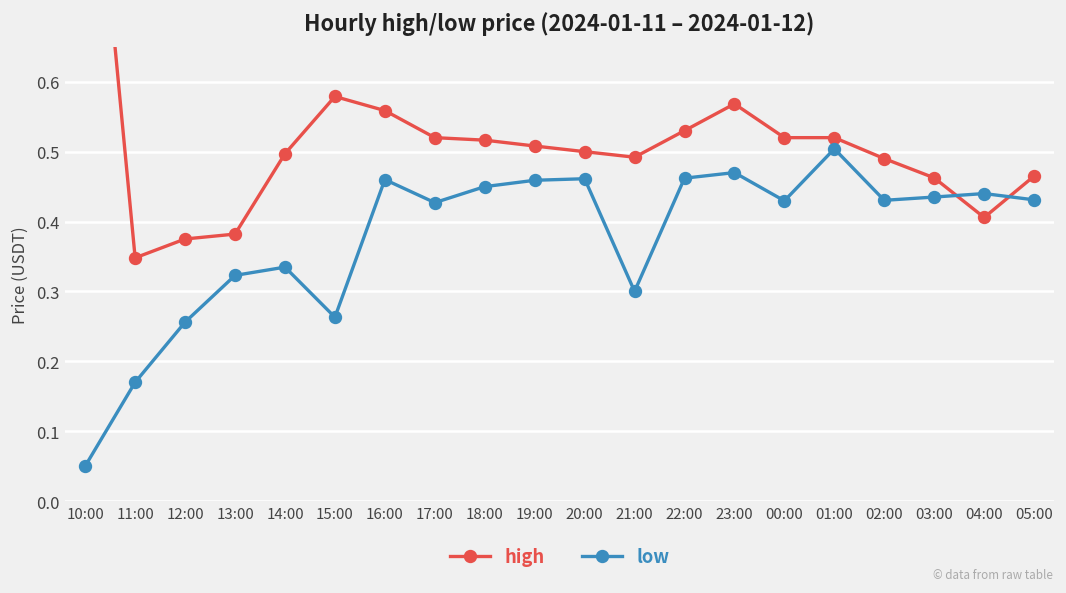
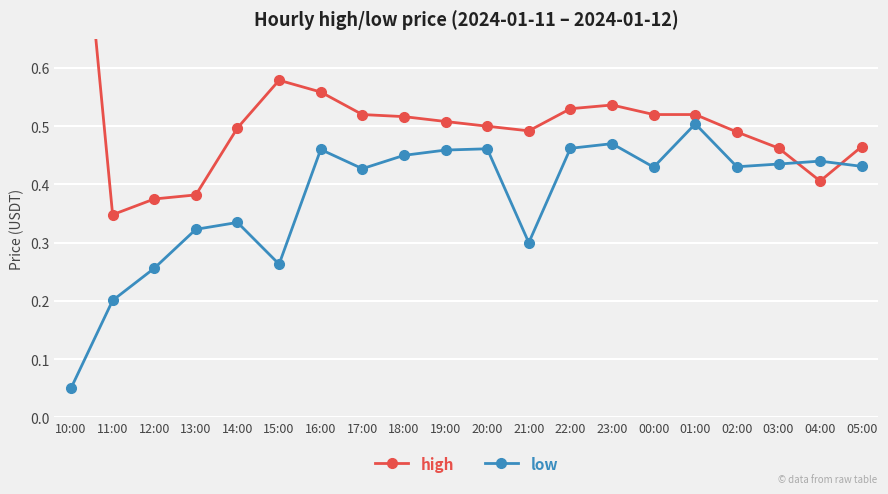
  {
    "high": {
      "11:00": 0.35,
      "12:00": 0.37,
      "13:00": 0.38,
      "14:00": 0.50,
      "15:00": 0.58,
      "16:00": 0.56,
      "17:00": 0.52,
      "18:00": 0.52,
      "19:00": 0.51,
      "20:00": 0.50,
      "21:00": 0.49,
      "22:00": 0.53,
-     "23:00": 0.57,
+     "23:00": 0.54,
      "00:00": 0.52,
      "01:00": 0.52,
      "02:00": 0.49,
      "03:00": 0.46,
      "04:00": 0.41,
      "05:00": 0.47
    },
    "low": {
      "10:00": 0.05,
-     "11:00": 0.17,
+     "11:00": 0.20,
      "12:00": 0.26,
      "13:00": 0.32,
      "14:00": 0.33,
      "15:00": 0.26,
      "16:00": 0.46,
      "17:00": 0.43,
      "18:00": 0.45,
      "19:00": 0.46,
      "20:00": 0.46,
      "21:00": 0.30,
      "22:00": 0.46,
      "23:00": 0.47,
      "00:00": 0.43,
      "01:00": 0.50,
      "02:00": 0.43,
      "03:00": 0.44,
      "04:00": 0.44,
      "05:00": 0.43
    }
  }
